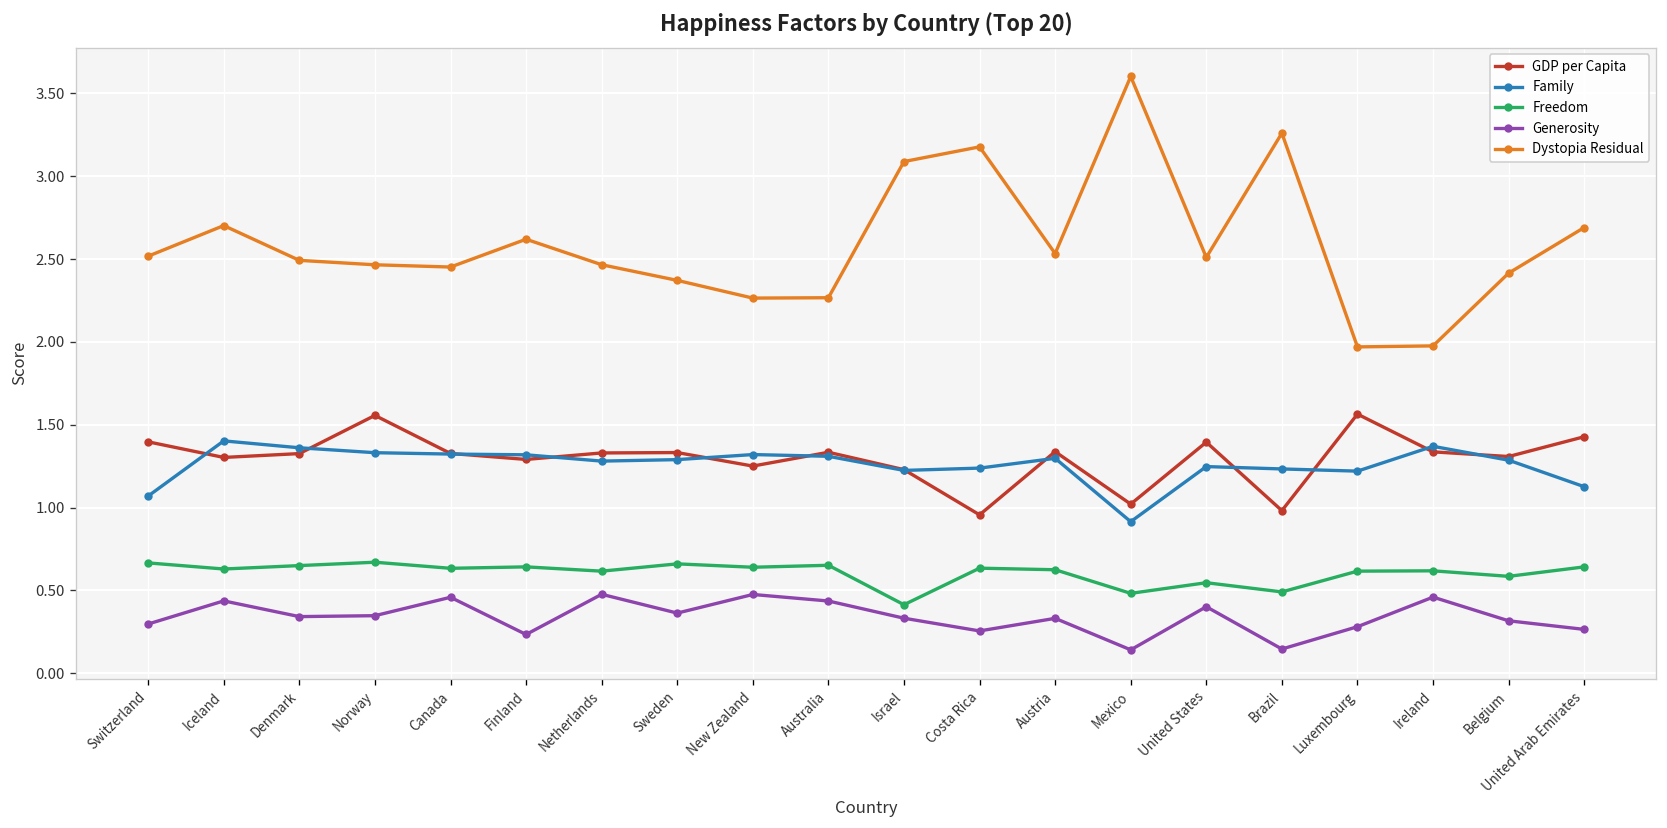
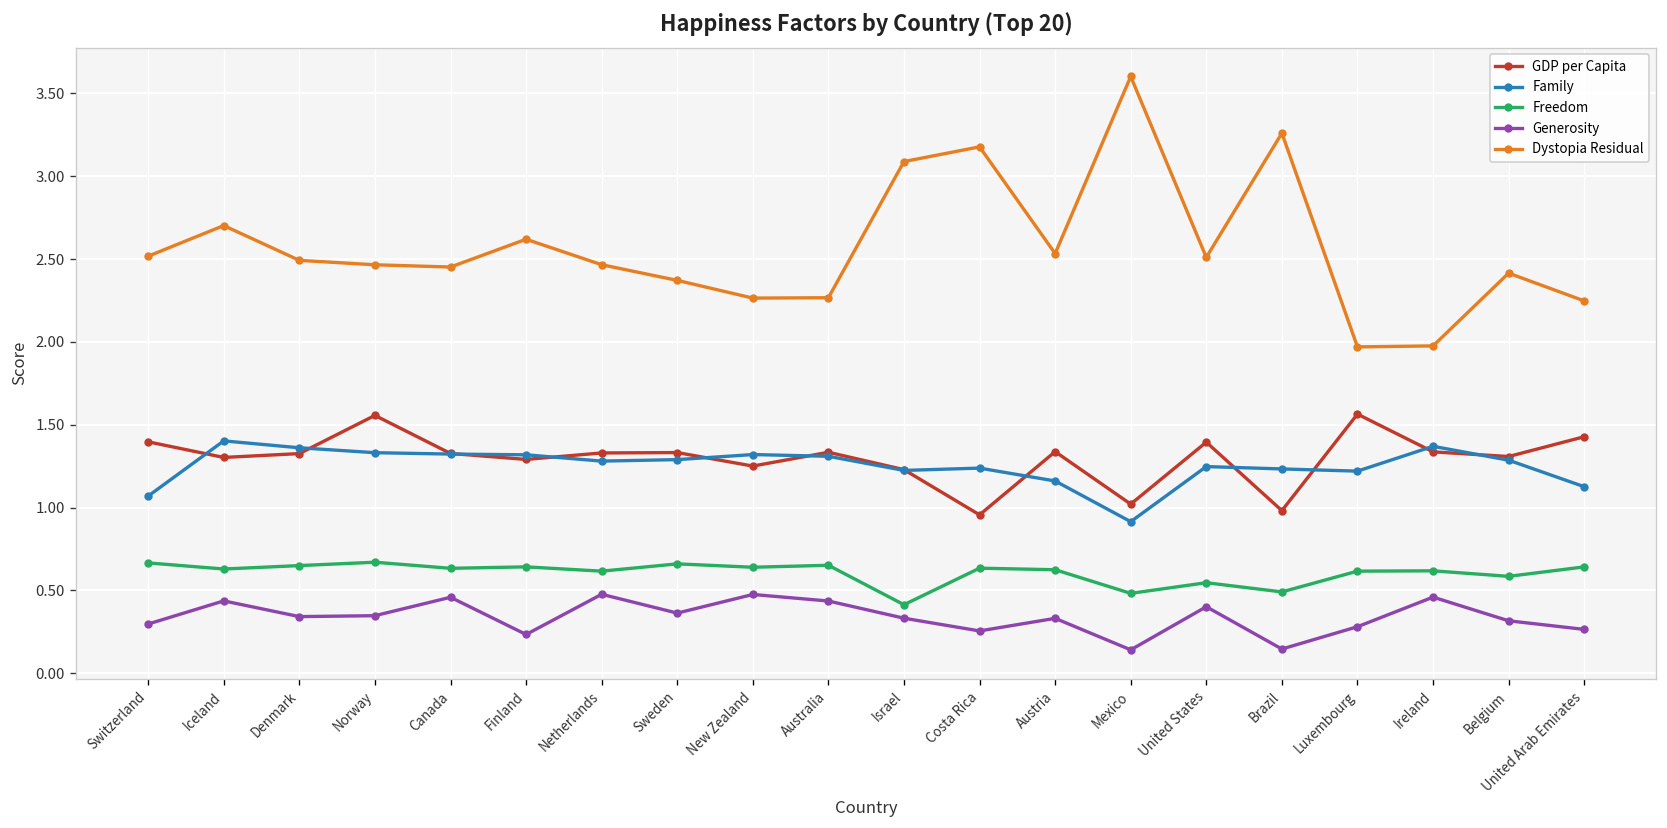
  {
    "GDP per Capita": {
      "Switzerland": 1.40,
      "Iceland": 1.30,
      "Denmark": 1.33,
      "Norway": 1.56,
      "Finland": 1.29,
      "Netherlands": 1.33,
      "Sweden": 1.33,
      "New Zealand": 1.25,
      "Australia": 1.33,
      "Costa Rica": 0.96,
      "Austria": 1.34,
      "Mexico": 1.02,
      "United States": 1.39,
      "Brazil": 0.98,
      "Luxembourg": 1.56,
      "Ireland": 1.34,
      "Belgium": 1.31,
      "United Arab Emirates": 1.43
    },
    "Family": {
      "Switzerland": 1.07,
      "Iceland": 1.40,
      "Denmark": 1.36,
      "Norway": 1.33,
      "Finland": 1.32,
      "Netherlands": 1.28,
      "Sweden": 1.29,
      "New Zealand": 1.32,
      "Australia": 1.31,
      "Costa Rica": 1.24,
-     "Austria": 1.30,
+     "Austria": 1.16,
      "Mexico": 0.91,
      "United States": 1.25,
      "Brazil": 1.23,
      "Luxembourg": 1.22,
      "Ireland": 1.37,
      "Belgium": 1.29,
      "United Arab Emirates": 1.13
    },
    "Freedom": {
      "Switzerland": 0.67,
      "Iceland": 0.63,
      "Denmark": 0.65,
      "Norway": 0.67,
      "Canada": 0.63,
      "Finland": 0.64,
      "Netherlands": 0.62,
      "Sweden": 0.66,
      "New Zealand": 0.64,
      "Australia": 0.65,
      "Israel": 0.41,
      "Costa Rica": 0.63,
      "Austria": 0.62,
      "Mexico": 0.48,
      "United States": 0.55,
      "Brazil": 0.49,
      "Luxembourg": 0.62,
      "Ireland": 0.62,
      "Belgium": 0.58,
      "United Arab Emirates": 0.64
    },
    "Generosity": {
      "Switzerland": 0.30,
      "Iceland": 0.44,
      "Denmark": 0.34,
      "Norway": 0.35,
      "Canada": 0.46,
      "Finland": 0.23,
      "Netherlands": 0.48,
      "Sweden": 0.36,
      "New Zealand": 0.48,
      "Australia": 0.44,
      "Israel": 0.33,
      "Costa Rica": 0.25,
      "Austria": 0.33,
      "Mexico": 0.14,
      "United States": 0.40,
      "Brazil": 0.15,
      "Luxembourg": 0.28,
      "Ireland": 0.46,
      "Belgium": 0.32,
      "United Arab Emirates": 0.26
    },
    "Dystopia Residual": {
      "Switzerland": 2.52,
      "Iceland": 2.70,
      "Denmark": 2.49,
      "Norway": 2.47,
      "Canada": 2.45,
      "Finland": 2.62,
      "Netherlands": 2.47,
      "Sweden": 2.37,
      "New Zealand": 2.26,
      "Australia": 2.27,
      "Israel": 3.09,
      "Costa Rica": 3.18,
      "Austria": 2.53,
      "Mexico": 3.60,
      "United States": 2.51,
      "Brazil": 3.26,
      "Luxembourg": 1.97,
      "Ireland": 1.98,
      "Belgium": 2.41,
-     "United Arab Emirates": 2.69
+     "United Arab Emirates": 2.25
    }
  }
